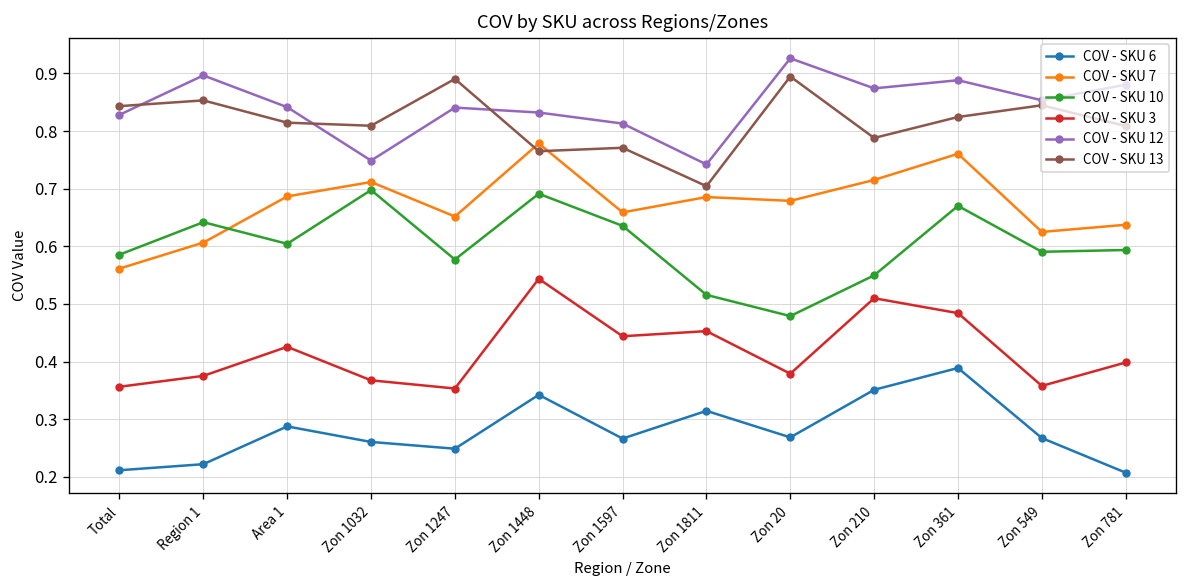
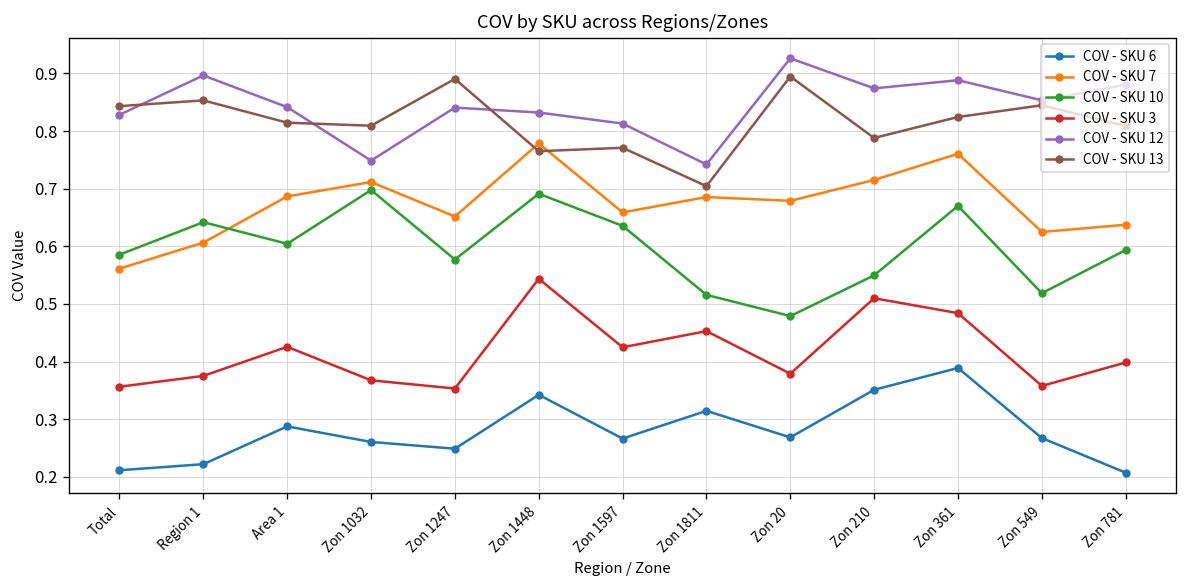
  {
    "COV - SKU 6": {
      "Total": 0.21,
      "Region 1": 0.22,
      "Area 1": 0.29,
      "Zon 1032": 0.26,
      "Zon 1247": 0.25,
      "Zon 1448": 0.34,
      "Zon 1597": 0.27,
      "Zon 1811": 0.31,
      "Zon 20": 0.27,
      "Zon 210": 0.35,
      "Zon 361": 0.39,
      "Zon 549": 0.27,
      "Zon 781": 0.21
    },
    "COV - SKU 7": {
      "Total": 0.56,
      "Region 1": 0.61,
      "Area 1": 0.69,
      "Zon 1032": 0.71,
      "Zon 1247": 0.65,
      "Zon 1448": 0.78,
      "Zon 1597": 0.66,
      "Zon 1811": 0.69,
      "Zon 20": 0.68,
      "Zon 210": 0.72,
      "Zon 361": 0.76,
      "Zon 549": 0.63,
      "Zon 781": 0.64
    },
    "COV - SKU 10": {
      "Total": 0.59,
      "Region 1": 0.64,
      "Area 1": 0.60,
      "Zon 1032": 0.70,
      "Zon 1247": 0.58,
      "Zon 1448": 0.69,
      "Zon 1597": 0.64,
      "Zon 1811": 0.52,
      "Zon 20": 0.48,
      "Zon 210": 0.55,
      "Zon 361": 0.67,
-     "Zon 549": 0.59,
+     "Zon 549": 0.52,
      "Zon 781": 0.59
    },
    "COV - SKU 3": {
      "Total": 0.36,
      "Region 1": 0.38,
      "Area 1": 0.43,
      "Zon 1032": 0.37,
      "Zon 1247": 0.35,
      "Zon 1448": 0.54,
-     "Zon 1597": 0.44,
+     "Zon 1597": 0.42,
      "Zon 1811": 0.45,
      "Zon 20": 0.38,
      "Zon 210": 0.51,
      "Zon 361": 0.48,
      "Zon 549": 0.36,
      "Zon 781": 0.40
    },
    "COV - SKU 12": {
      "Total": 0.83,
      "Region 1": 0.90,
      "Area 1": 0.84,
      "Zon 1032": 0.75,
      "Zon 1247": 0.84,
      "Zon 1448": 0.83,
      "Zon 1597": 0.81,
      "Zon 1811": 0.74,
      "Zon 20": 0.93,
      "Zon 210": 0.87,
      "Zon 361": 0.89
    },
    "COV - SKU 13": {
      "Total": 0.84,
      "Region 1": 0.85,
      "Area 1": 0.81,
      "Zon 1032": 0.81,
      "Zon 1247": 0.89,
      "Zon 1448": 0.77,
      "Zon 1597": 0.77,
      "Zon 1811": 0.70,
      "Zon 20": 0.89,
      "Zon 210": 0.79,
      "Zon 361": 0.82
    }
  }
